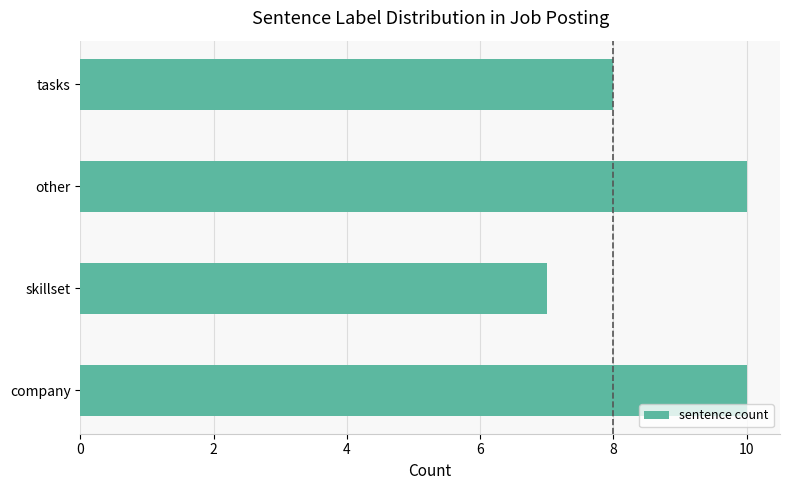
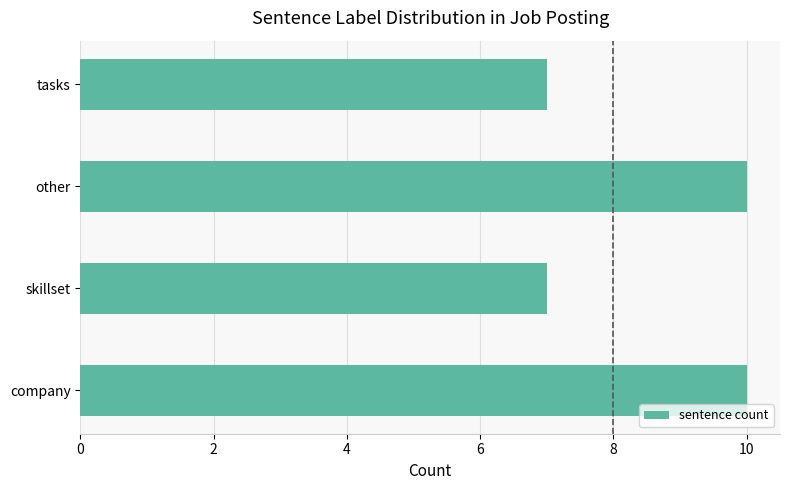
  {
-   "tasks": 8,
+   "tasks": 7,
    "other": 10,
    "skillset": 7,
    "company": 10
  }
